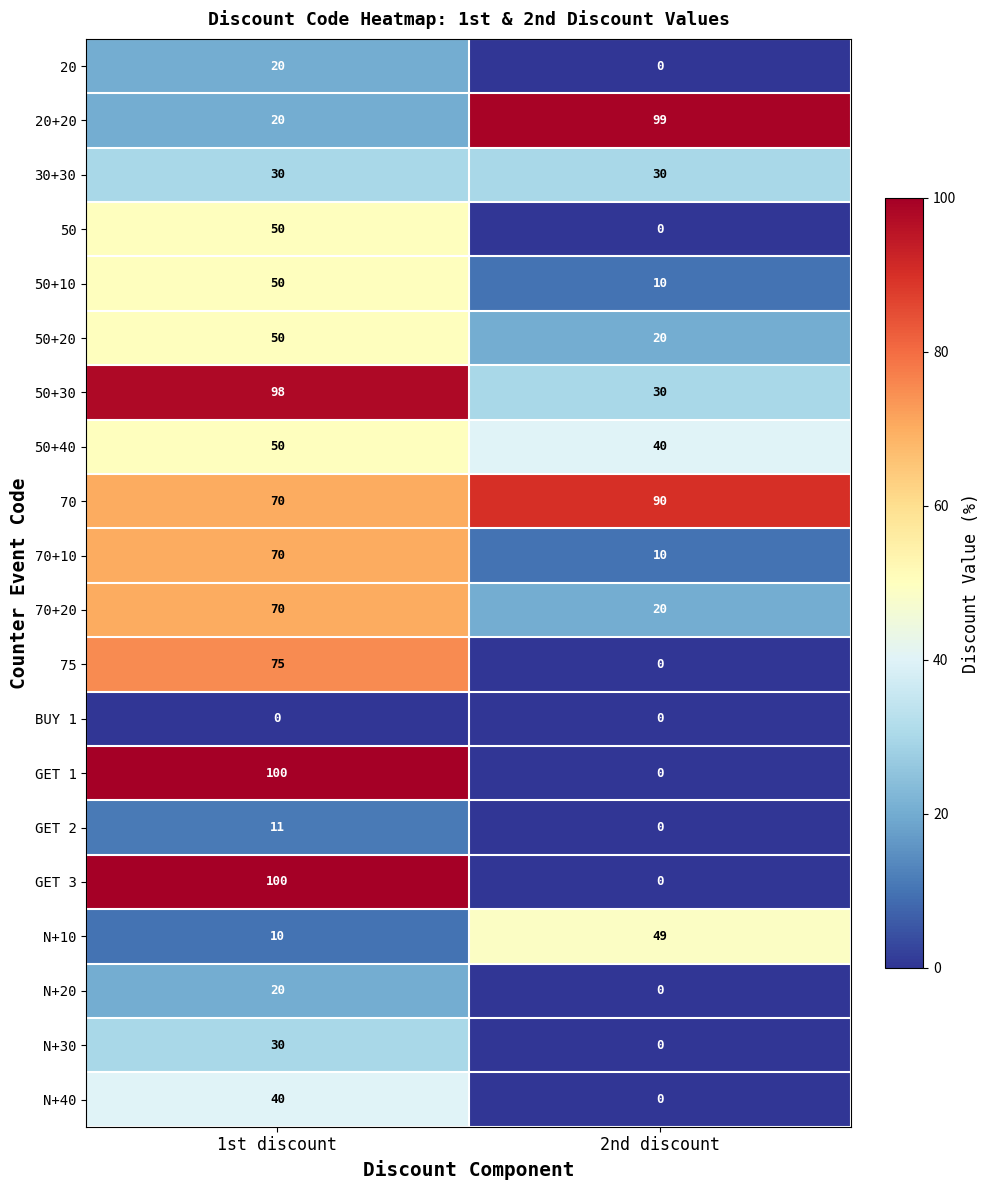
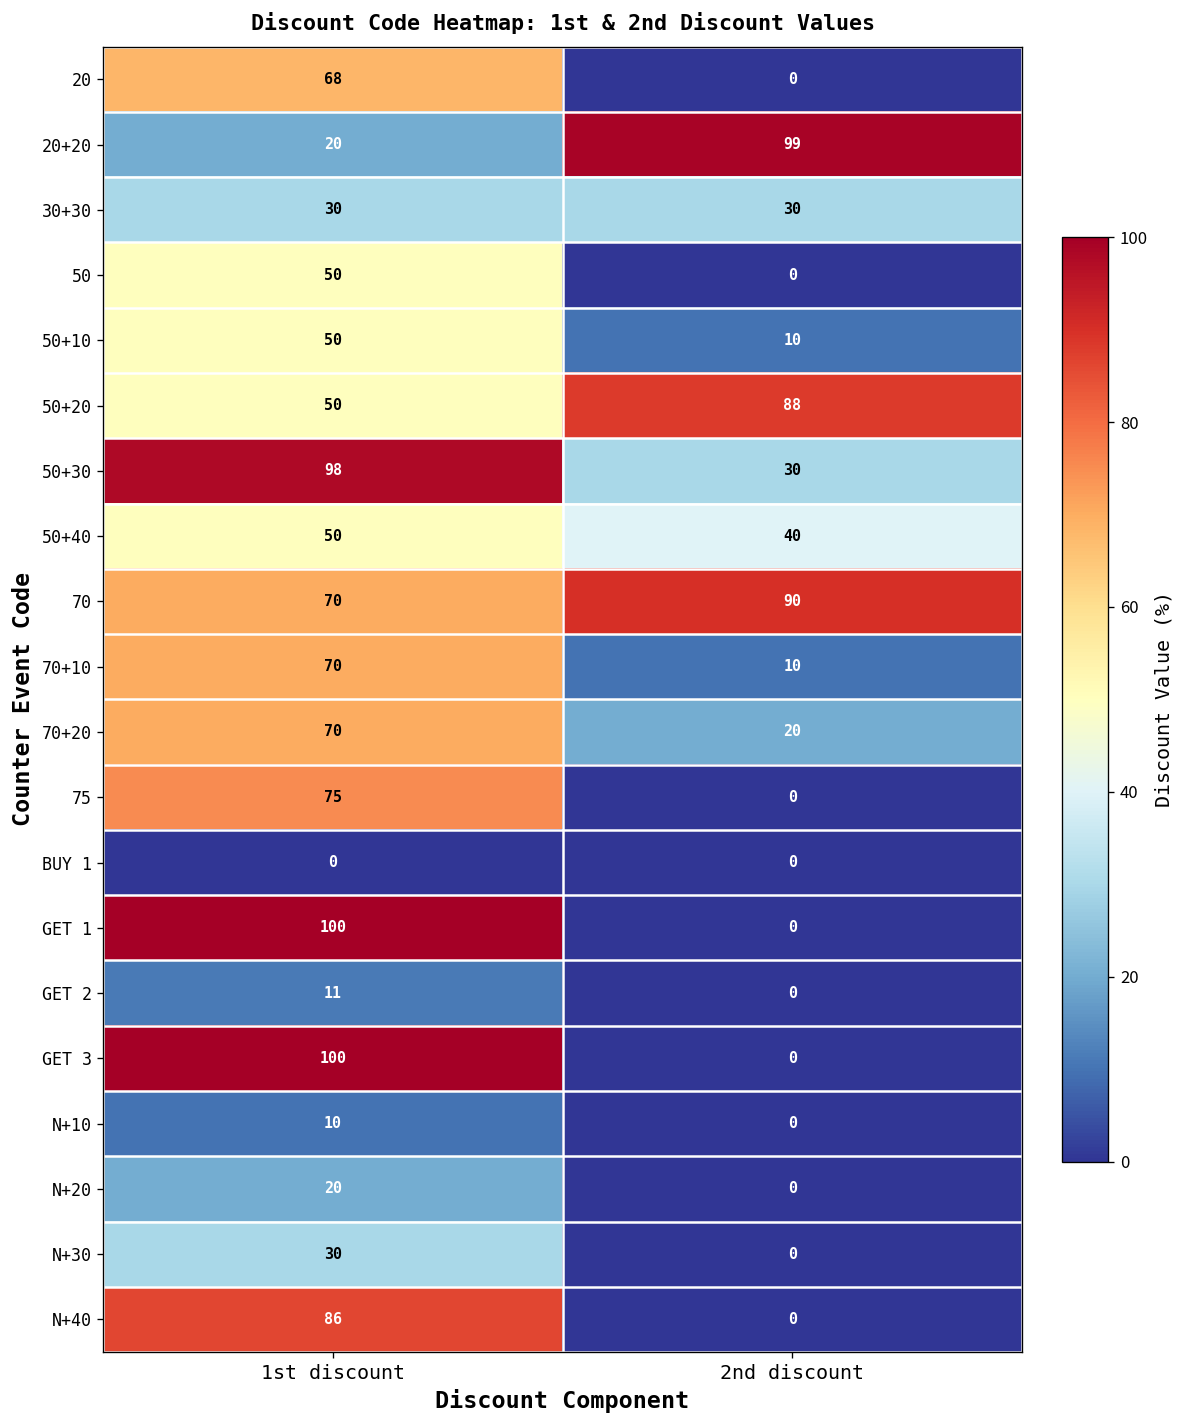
  {
    "20": {
-     "1st discount": 20,
+     "1st discount": 68,
      "2nd discount": 0
    },
    "20+20": {
      "1st discount": 20,
      "2nd discount": 99
    },
    "30+30": {
      "1st discount": 30,
      "2nd discount": 30
    },
    "50": {
      "1st discount": 50,
      "2nd discount": 0
    },
    "50+10": {
      "1st discount": 50,
      "2nd discount": 10
    },
    "50+20": {
      "1st discount": 50,
-     "2nd discount": 20
+     "2nd discount": 88
    },
    "50+30": {
      "1st discount": 98,
      "2nd discount": 30
    },
    "50+40": {
      "1st discount": 50,
      "2nd discount": 40
    },
    "70": {
      "1st discount": 70,
      "2nd discount": 90
    },
    "70+10": {
      "1st discount": 70,
      "2nd discount": 10
    },
    "70+20": {
      "1st discount": 70,
      "2nd discount": 20
    },
    "75": {
      "1st discount": 75,
      "2nd discount": 0
    },
    "BUY 1": {
      "1st discount": 0,
      "2nd discount": 0
    },
    "GET 1": {
      "1st discount": 100,
      "2nd discount": 0
    },
    "GET 2": {
      "1st discount": 11,
      "2nd discount": 0
    },
    "GET 3": {
      "1st discount": 100,
      "2nd discount": 0
    },
    "N+10": {
      "1st discount": 10,
-     "2nd discount": 49
+     "2nd discount": 0
    },
    "N+20": {
      "1st discount": 20,
      "2nd discount": 0
    },
    "N+30": {
      "1st discount": 30,
      "2nd discount": 0
    },
    "N+40": {
-     "1st discount": 40,
+     "1st discount": 86,
      "2nd discount": 0
    }
  }
